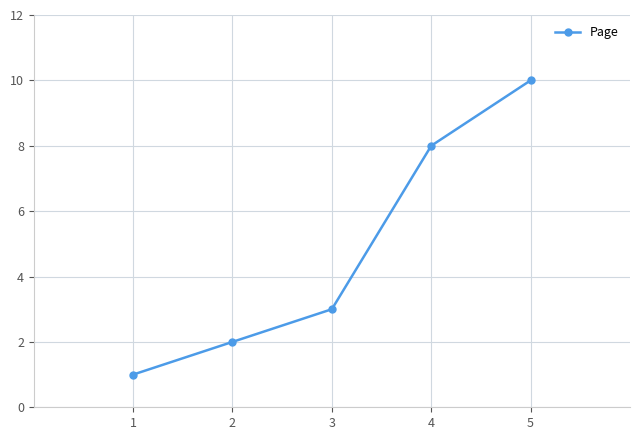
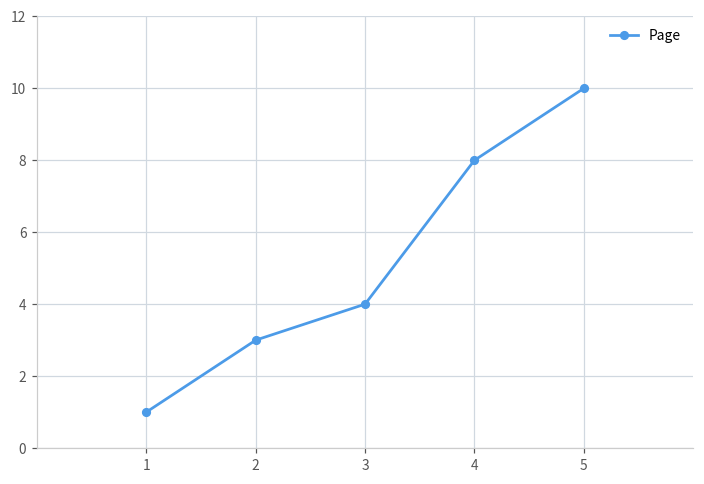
  {
    "1": 1,
-   "2": 2,
-   "3": 3,
+   "2": 3,
+   "3": 4,
    "4": 8,
    "5": 10
  }
